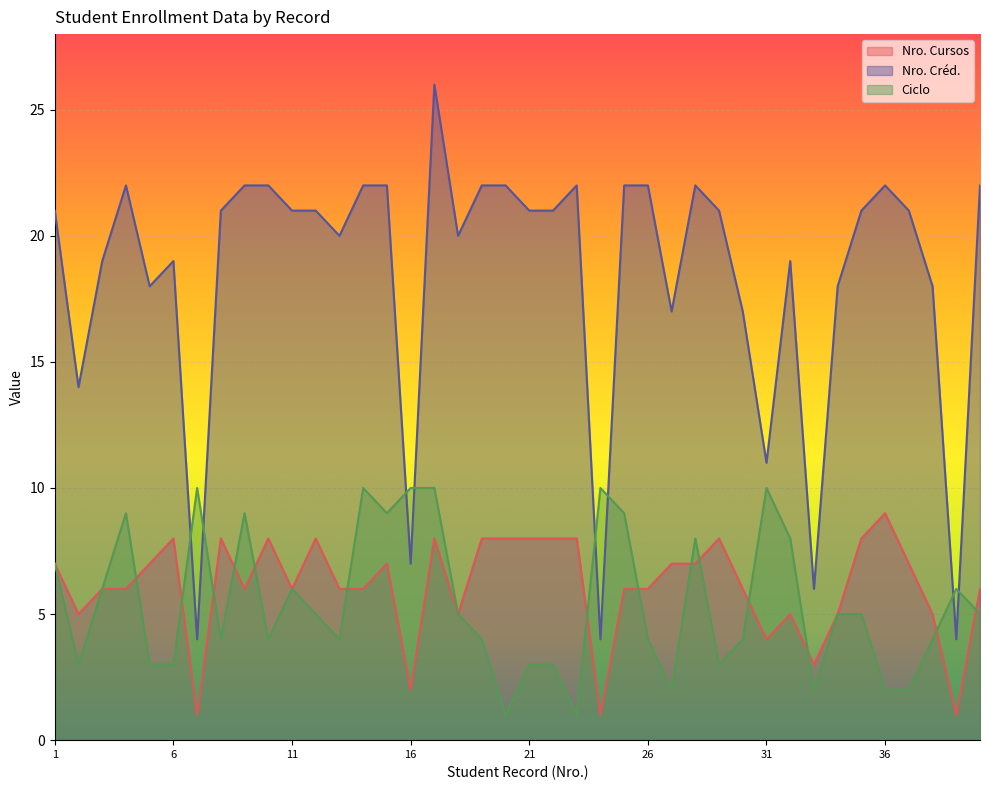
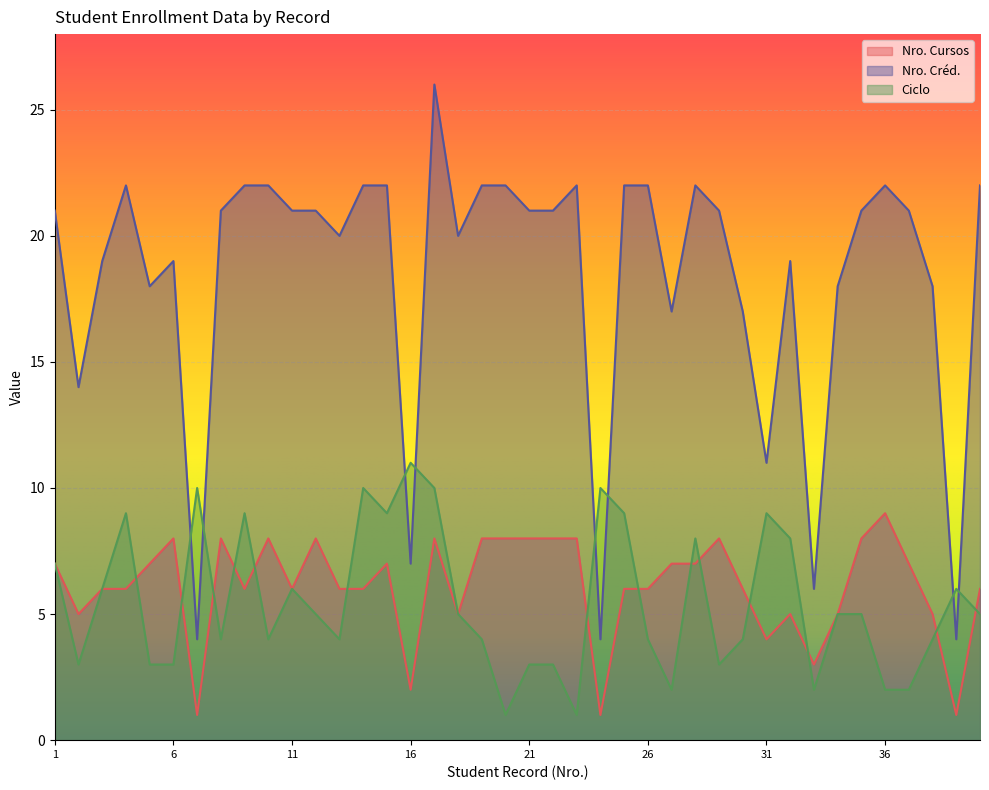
  {
    "Nro. Cursos": {
      "6": 8,
      "16": 2,
      "21": 8,
      "26": 6,
      "31": 4,
      "36": 9
    },
    "Nro. Créd.": {
      "1": 21,
      "6": 19,
      "11": 21,
      "16": 7,
      "21": 21,
      "26": 22,
      "31": 11,
      "36": 22
    },
    "Ciclo": {
      "6": 3,
-     "16": 10,
+     "16": 11,
      "21": 3,
      "26": 4,
-     "31": 10,
+     "31": 9,
      "36": 2
    }
  }
